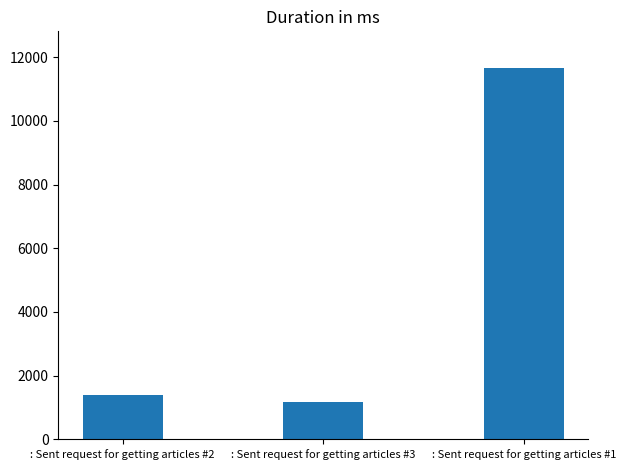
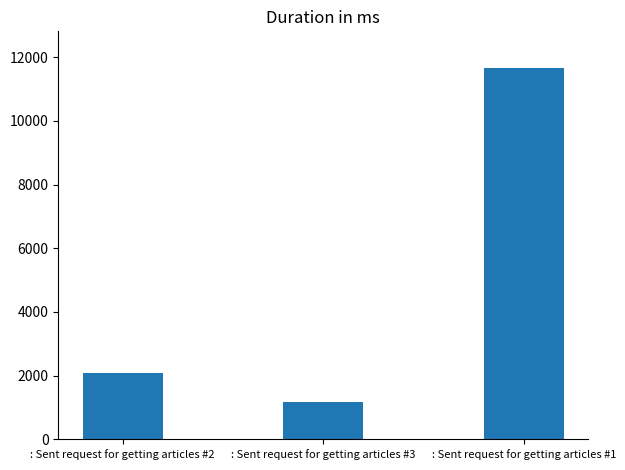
  {
-   ": Sent request for getting articles #2": 1400,
+   ": Sent request for getting articles #2": 2100,
    ": Sent request for getting articles #3": 1200,
    ": Sent request for getting articles #1": 11600
  }
